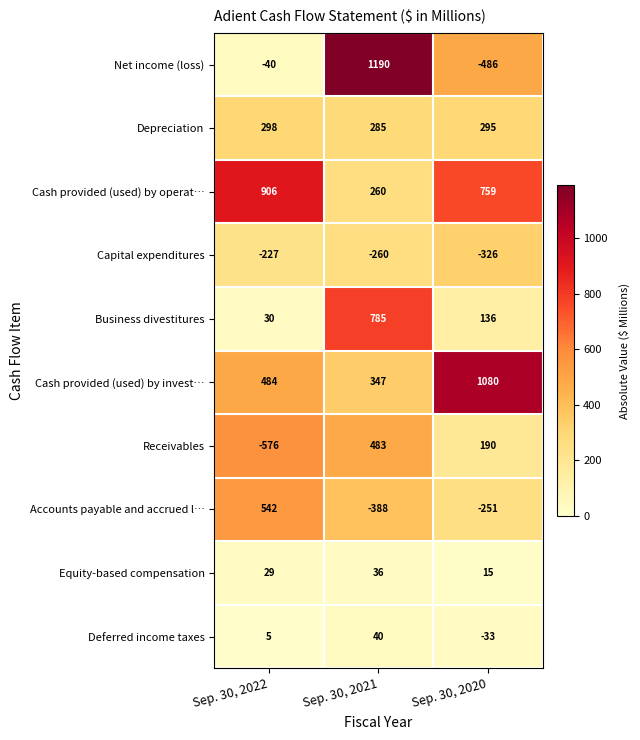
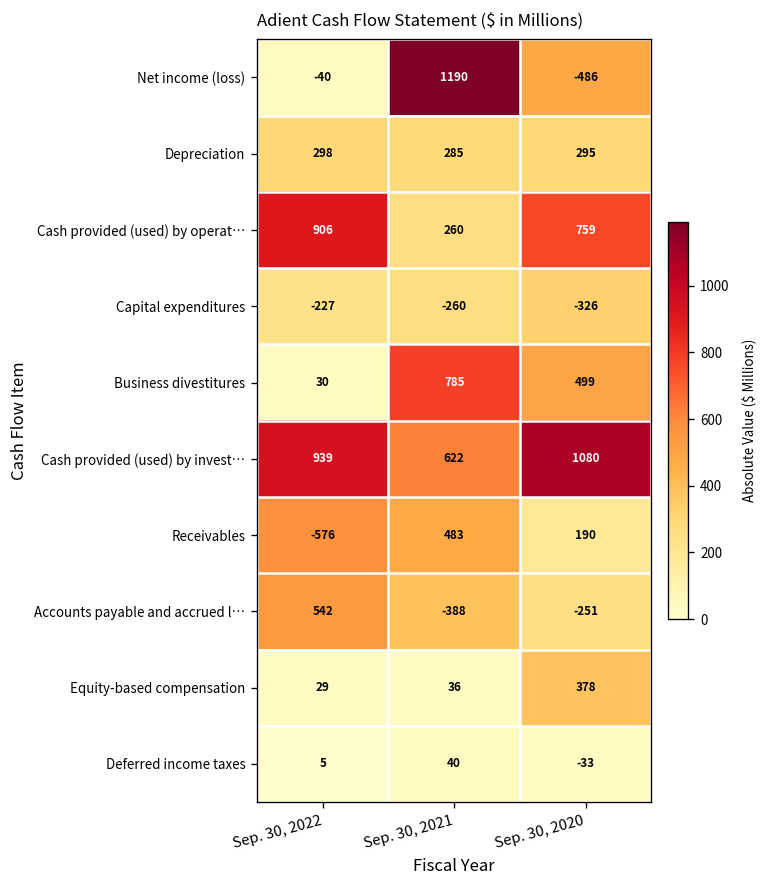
  {
    "Net income (loss)": {
      "Sep. 30, 2022": -40,
      "Sep. 30, 2021": 1190,
      "Sep. 30, 2020": -486
    },
    "Depreciation": {
      "Sep. 30, 2022": 298,
      "Sep. 30, 2021": 285,
      "Sep. 30, 2020": 295
    },
    "Cash provided (used) by operat…": {
      "Sep. 30, 2022": 906,
      "Sep. 30, 2021": 260,
      "Sep. 30, 2020": 759
    },
    "Capital expenditures": {
      "Sep. 30, 2022": -227,
      "Sep. 30, 2021": -260,
      "Sep. 30, 2020": -326
    },
    "Business divestitures": {
      "Sep. 30, 2022": 30,
      "Sep. 30, 2021": 785,
-     "Sep. 30, 2020": 136
+     "Sep. 30, 2020": 499
    },
    "Cash provided (used) by invest…": {
-     "Sep. 30, 2022": 484,
-     "Sep. 30, 2021": 347,
+     "Sep. 30, 2022": 939,
+     "Sep. 30, 2021": 622,
      "Sep. 30, 2020": 1080
    },
    "Receivables": {
      "Sep. 30, 2022": -576,
      "Sep. 30, 2021": 483,
      "Sep. 30, 2020": 190
    },
    "Accounts payable and accrued l…": {
      "Sep. 30, 2022": 542,
      "Sep. 30, 2021": -388,
      "Sep. 30, 2020": -251
    },
    "Equity-based compensation": {
      "Sep. 30, 2022": 29,
      "Sep. 30, 2021": 36,
-     "Sep. 30, 2020": 15
+     "Sep. 30, 2020": 378
    },
    "Deferred income taxes": {
      "Sep. 30, 2022": 5,
      "Sep. 30, 2021": 40,
      "Sep. 30, 2020": -33
    }
  }
